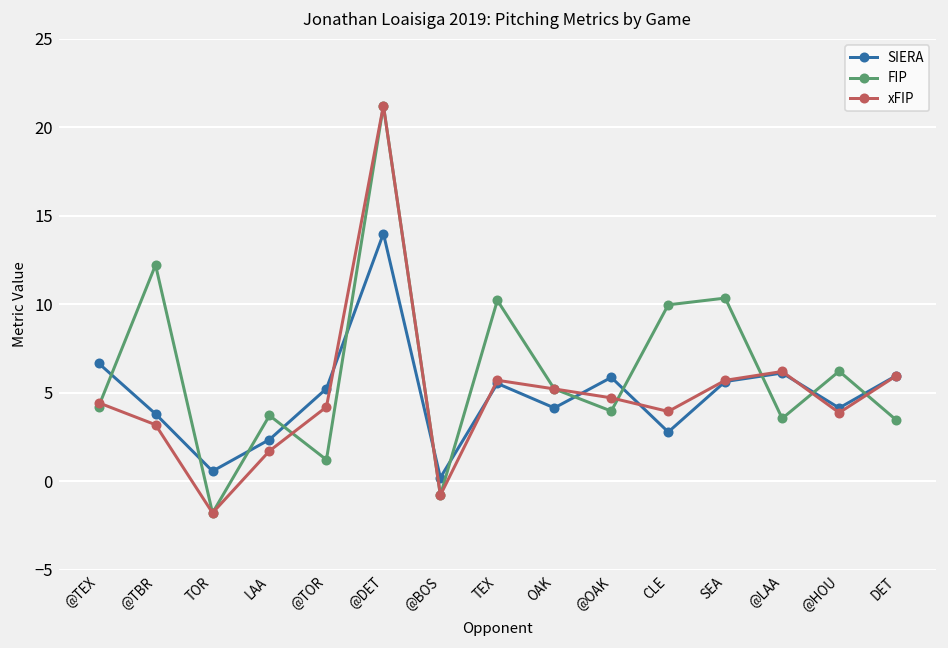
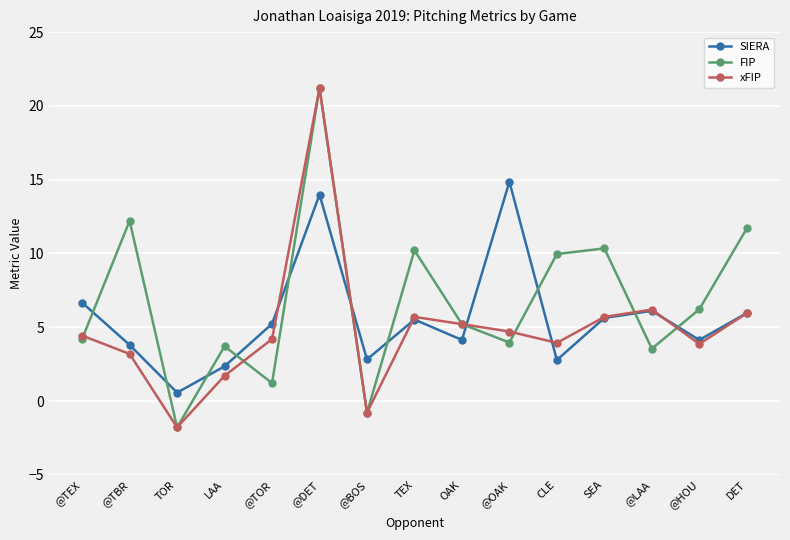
  {
    "SIERA": {
      "@TEX": 6.7,
      "@TBR": 3.8,
      "TOR": 0.6,
      "LAA": 2.4,
      "@TOR": 5.2,
      "@DET": 14.0,
-     "@BOS": 0.2,
+     "@BOS": 2.8,
      "TEX": 5.5,
      "OAK": 4.1,
-     "@OAK": 5.9,
+     "@OAK": 14.9,
      "CLE": 2.8,
      "@HOU": 4.1
    },
    "FIP": {
      "@TEX": 4.2,
      "@TBR": 12.2,
      "LAA": 3.7,
      "@TOR": 1.2,
      "TEX": 10.2,
      "@OAK": 4.0,
      "CLE": 10.0,
      "SEA": 10.3,
      "@LAA": 3.5,
      "@HOU": 6.2,
-     "DET": 3.5
+     "DET": 11.7
    },
    "xFIP": {
      "@TEX": 4.4,
      "@TBR": 3.2,
      "LAA": 1.7,
      "@TOR": 4.2,
      "TEX": 5.7,
      "@OAK": 4.7,
      "CLE": 3.9,
      "@HOU": 3.9
    }
  }
